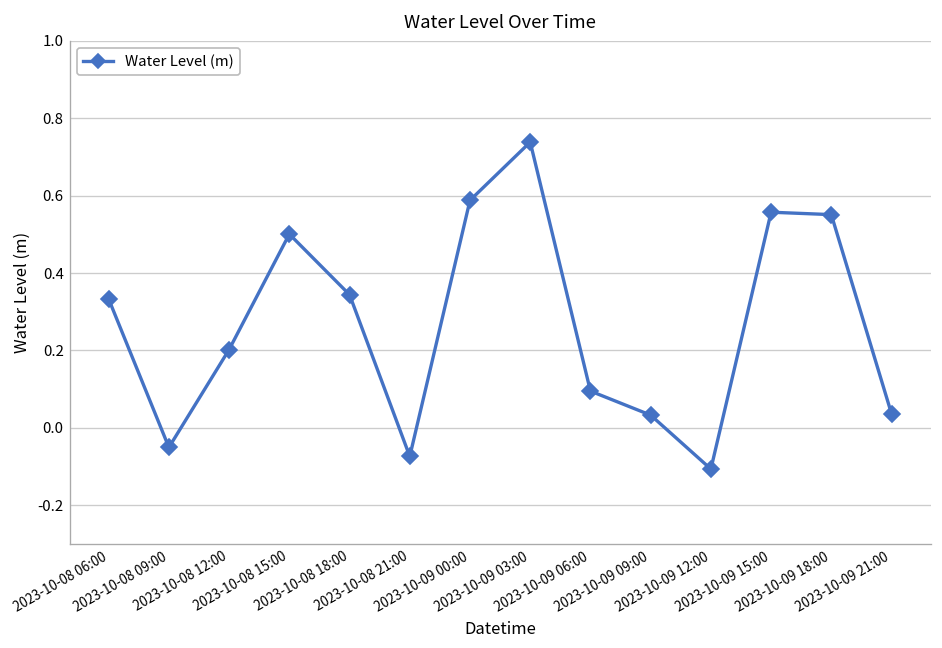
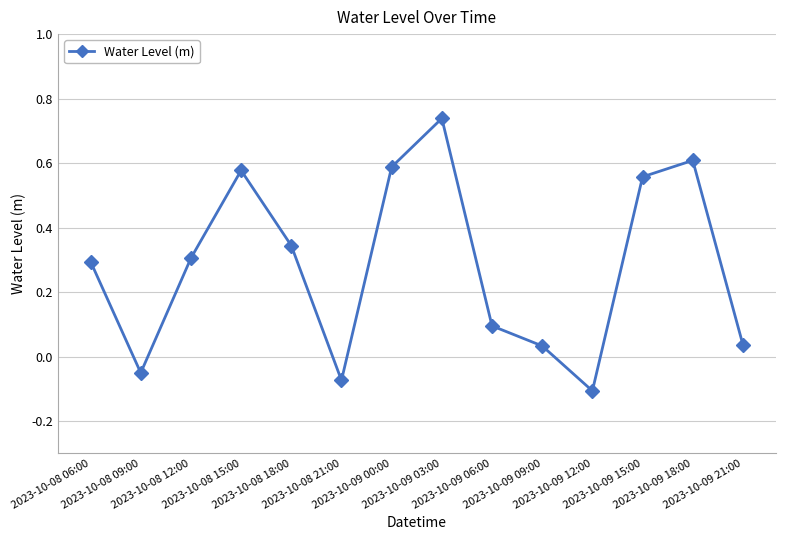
  {
-   "2023-10-08 06:00": 0.33,
+   "2023-10-08 06:00": 0.29,
    "2023-10-08 09:00": -0.05,
-   "2023-10-08 12:00": 0.20,
-   "2023-10-08 15:00": 0.50,
+   "2023-10-08 12:00": 0.31,
+   "2023-10-08 15:00": 0.58,
    "2023-10-08 18:00": 0.34,
    "2023-10-08 21:00": -0.07,
    "2023-10-09 00:00": 0.59,
    "2023-10-09 03:00": 0.74,
    "2023-10-09 06:00": 0.09,
    "2023-10-09 09:00": 0.03,
    "2023-10-09 12:00": -0.11,
    "2023-10-09 15:00": 0.56,
-   "2023-10-09 18:00": 0.55,
+   "2023-10-09 18:00": 0.61,
    "2023-10-09 21:00": 0.04
  }
